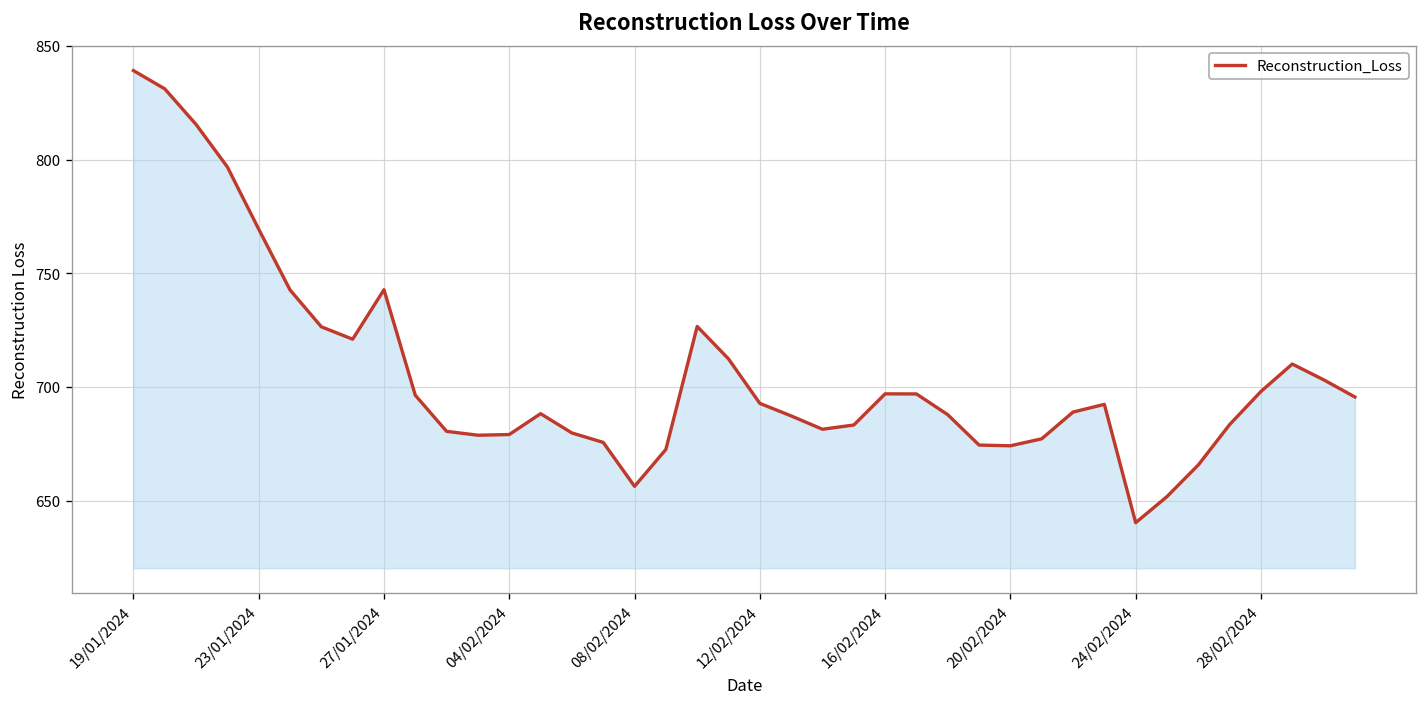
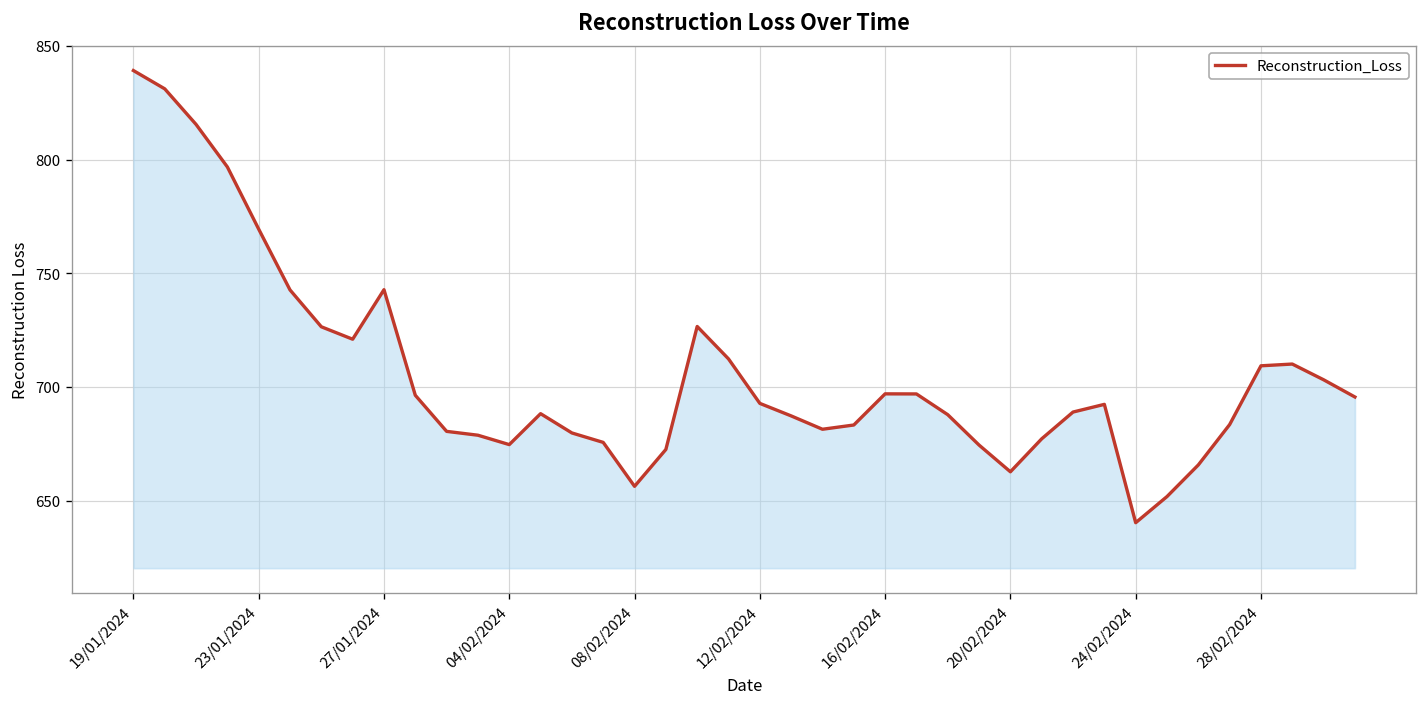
  {
    "19/01/2024": 839,
    "23/01/2024": 769,
    "27/01/2024": 743,
-   "04/02/2024": 679,
+   "04/02/2024": 675,
    "08/02/2024": 656,
    "12/02/2024": 693,
    "16/02/2024": 697,
-   "20/02/2024": 674,
+   "20/02/2024": 663,
    "24/02/2024": 640,
-   "28/02/2024": 698
+   "28/02/2024": 709
  }
